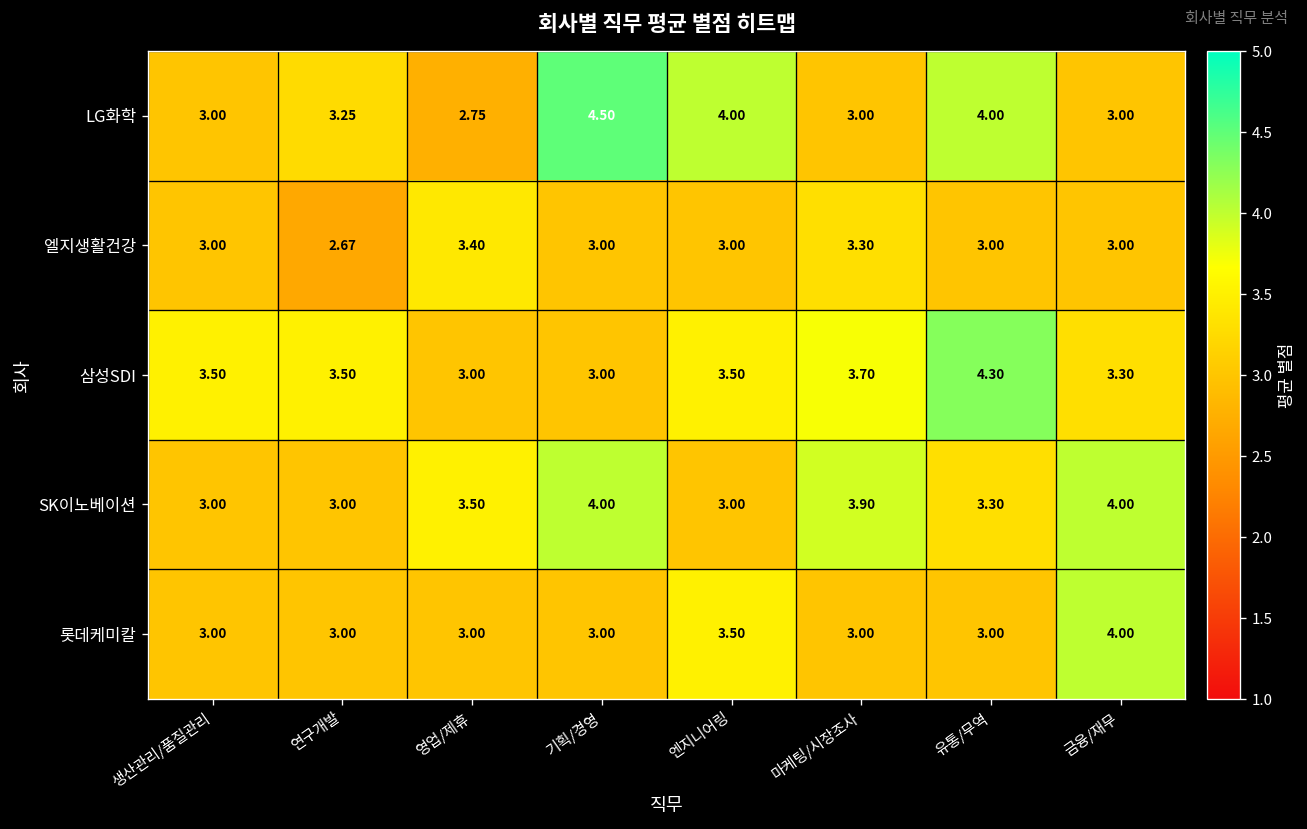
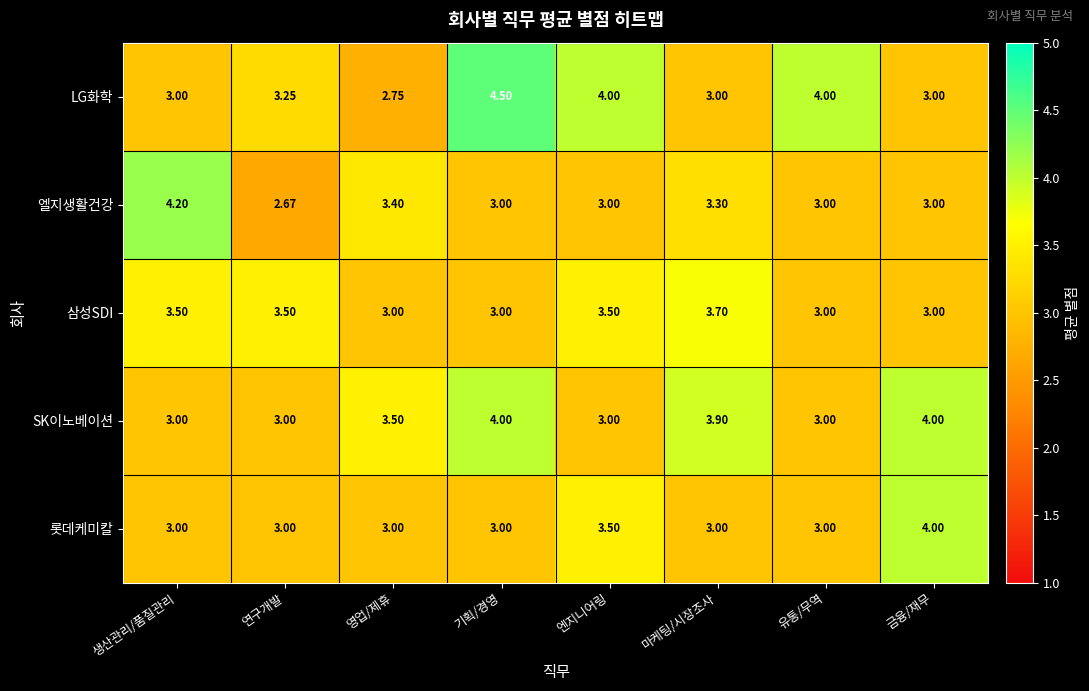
  {
    "LG화학": {
      "생산관리/품질관리": 3.00,
      "연구개발": 3.25,
      "영업/제휴": 2.75,
      "기획/경영": 4.50,
      "엔지니어링": 4.00,
      "마케팅/시장조사": 3.00,
      "유통/무역": 4.00,
      "금융/재무": 3.00
    },
    "엘지생활건강": {
-     "생산관리/품질관리": 3.00,
+     "생산관리/품질관리": 4.20,
      "연구개발": 2.67,
      "영업/제휴": 3.40,
      "기획/경영": 3.00,
      "엔지니어링": 3.00,
      "마케팅/시장조사": 3.30,
      "유통/무역": 3.00,
      "금융/재무": 3.00
    },
    "삼성SDI": {
      "생산관리/품질관리": 3.50,
      "연구개발": 3.50,
      "영업/제휴": 3.00,
      "기획/경영": 3.00,
      "엔지니어링": 3.50,
      "마케팅/시장조사": 3.70,
-     "유통/무역": 4.30,
-     "금융/재무": 3.30
+     "유통/무역": 3.00,
+     "금융/재무": 3.00
    },
    "SK이노베이션": {
      "생산관리/품질관리": 3.00,
      "연구개발": 3.00,
      "영업/제휴": 3.50,
      "기획/경영": 4.00,
      "엔지니어링": 3.00,
      "마케팅/시장조사": 3.90,
-     "유통/무역": 3.30,
+     "유통/무역": 3.00,
      "금융/재무": 4.00
    },
    "롯데케미칼": {
      "생산관리/품질관리": 3.00,
      "연구개발": 3.00,
      "영업/제휴": 3.00,
      "기획/경영": 3.00,
      "엔지니어링": 3.50,
      "마케팅/시장조사": 3.00,
      "유통/무역": 3.00,
      "금융/재무": 4.00
    }
  }
